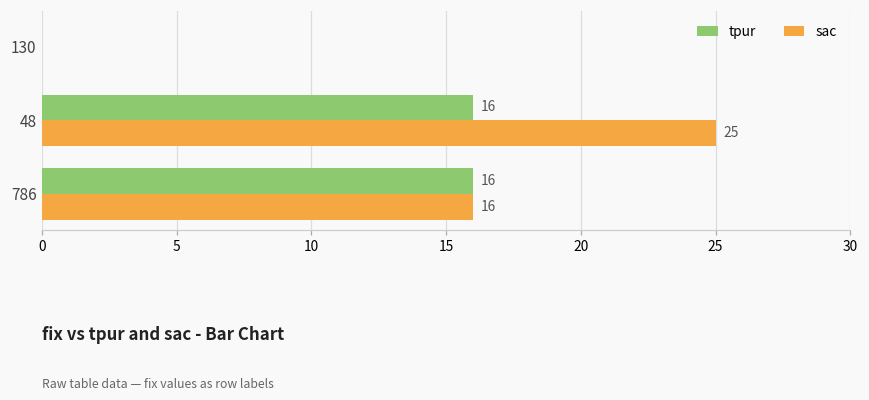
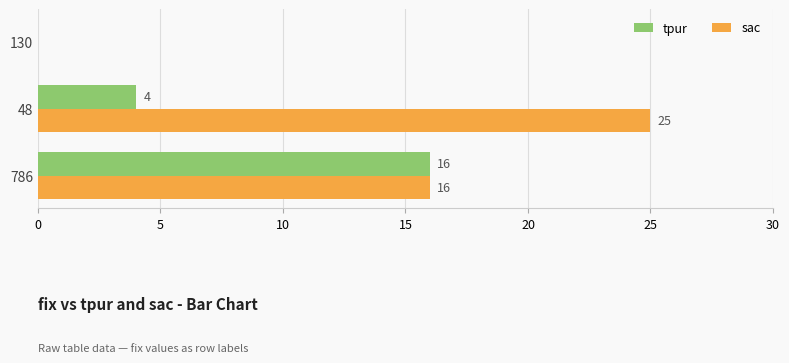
  {
    "tpur": {
-     "48": 16,
+     "48": 4,
      "786": 16
    },
    "sac": {
      "48": 25,
      "786": 16
    }
  }
